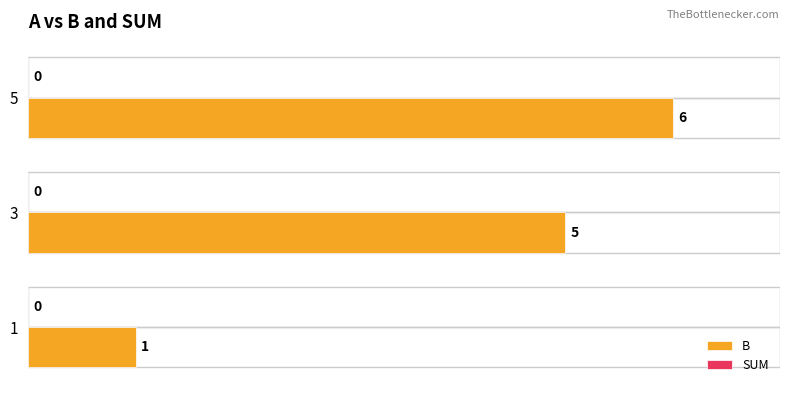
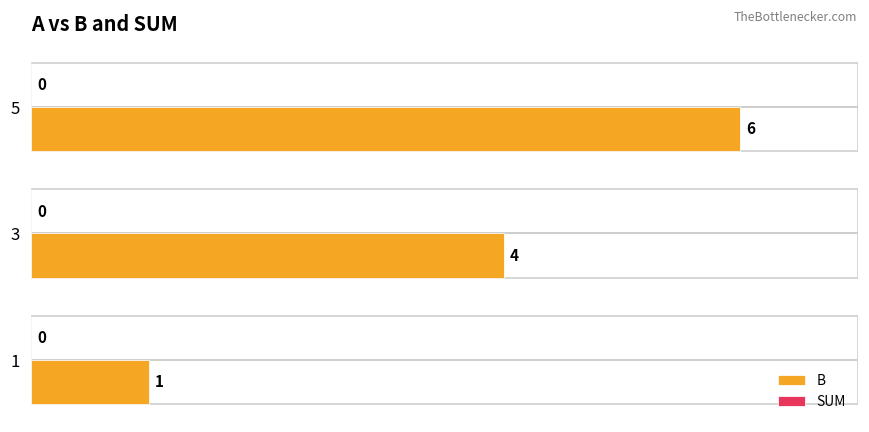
  {
    "B": {
      "5": 6,
-     "3": 5,
+     "3": 4,
      "1": 1
    },
    "SUM": {
      "5": 0,
      "3": 0,
      "1": 0
    }
  }
